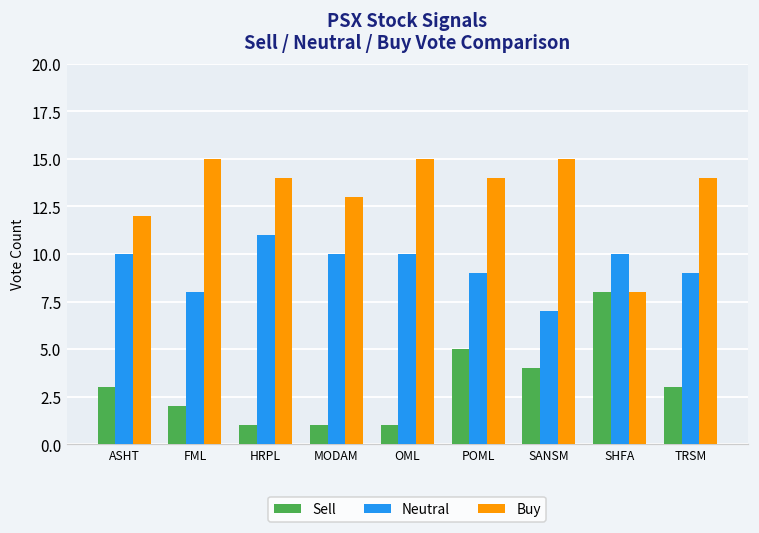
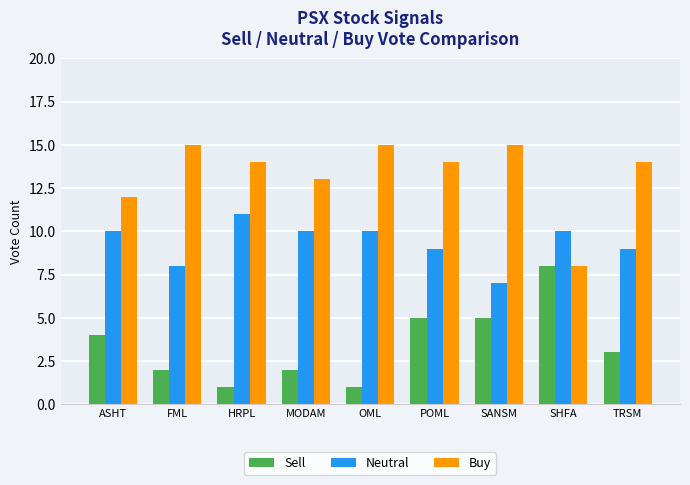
  {
    "Sell": {
-     "ASHT": 3,
+     "ASHT": 4,
      "FML": 2,
      "HRPL": 1,
-     "MODAM": 1,
+     "MODAM": 2,
      "OML": 1,
      "POML": 5,
-     "SANSM": 4,
+     "SANSM": 5,
      "SHFA": 8,
      "TRSM": 3
    },
    "Neutral": {
      "ASHT": 10,
      "FML": 8,
      "HRPL": 11,
      "MODAM": 10,
      "OML": 10,
      "POML": 9,
      "SANSM": 7,
      "SHFA": 10,
      "TRSM": 9
    },
    "Buy": {
      "ASHT": 12,
      "FML": 15,
      "HRPL": 14,
      "MODAM": 13,
      "OML": 15,
      "POML": 14,
      "SANSM": 15,
      "SHFA": 8,
      "TRSM": 14
    }
  }
